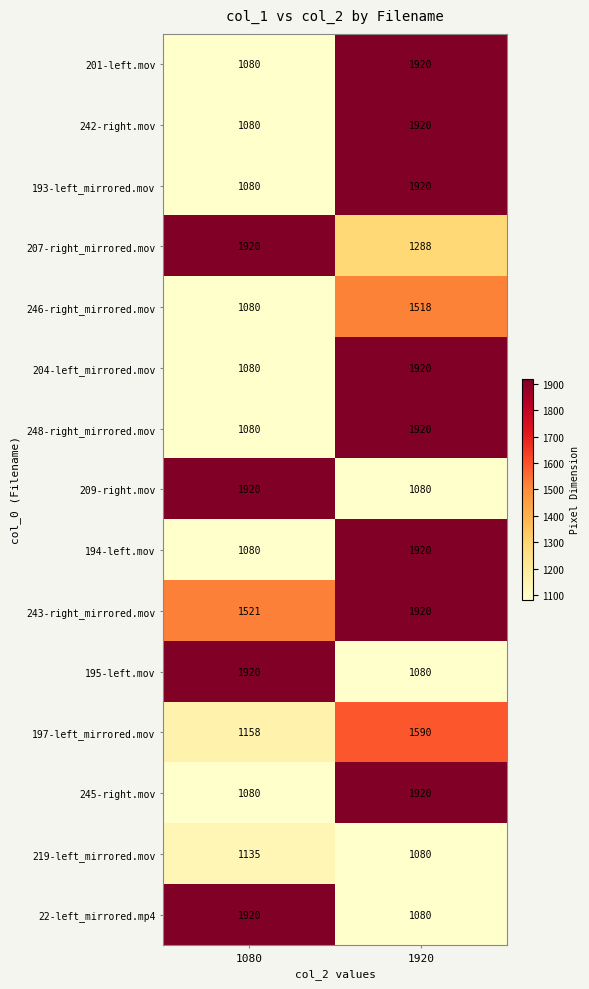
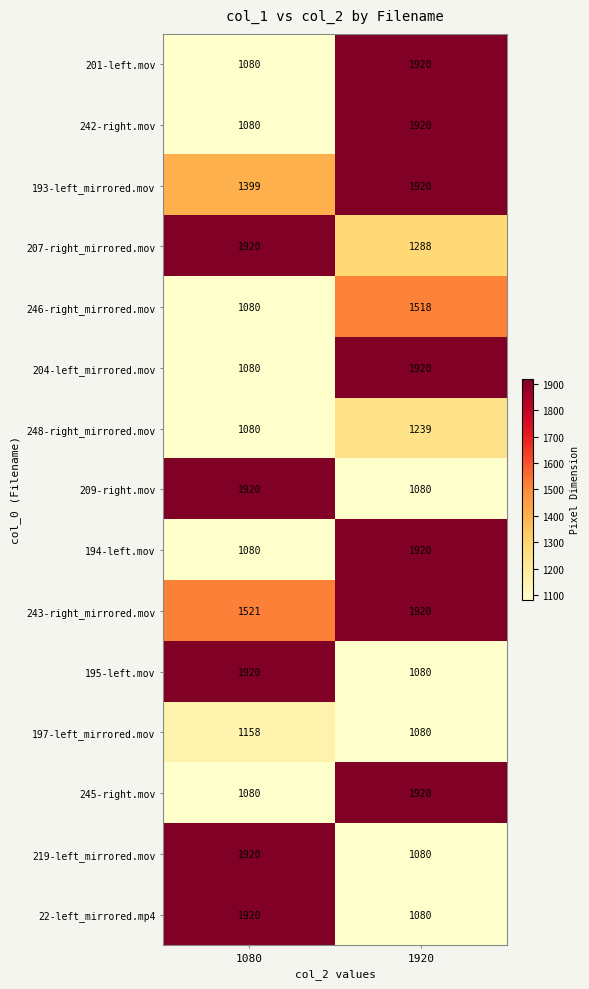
  {
    "201-left.mov": {
      "1080": 1080,
      "1920": 1920
    },
    "242-right.mov": {
      "1080": 1080,
      "1920": 1920
    },
    "193-left_mirrored.mov": {
-     "1080": 1080,
+     "1080": 1399,
      "1920": 1920
    },
    "207-right_mirrored.mov": {
      "1080": 1920,
      "1920": 1288
    },
    "246-right_mirrored.mov": {
      "1080": 1080,
      "1920": 1518
    },
    "204-left_mirrored.mov": {
      "1080": 1080,
      "1920": 1920
    },
    "248-right_mirrored.mov": {
      "1080": 1080,
-     "1920": 1920
+     "1920": 1239
    },
    "209-right.mov": {
      "1080": 1920,
      "1920": 1080
    },
    "194-left.mov": {
      "1080": 1080,
      "1920": 1920
    },
    "243-right_mirrored.mov": {
      "1080": 1521,
      "1920": 1920
    },
    "195-left.mov": {
      "1080": 1920,
      "1920": 1080
    },
    "197-left_mirrored.mov": {
      "1080": 1158,
-     "1920": 1590
+     "1920": 1080
    },
    "245-right.mov": {
      "1080": 1080,
      "1920": 1920
    },
    "219-left_mirrored.mov": {
-     "1080": 1135,
+     "1080": 1920,
      "1920": 1080
    },
    "22-left_mirrored.mp4": {
      "1080": 1920,
      "1920": 1080
    }
  }
